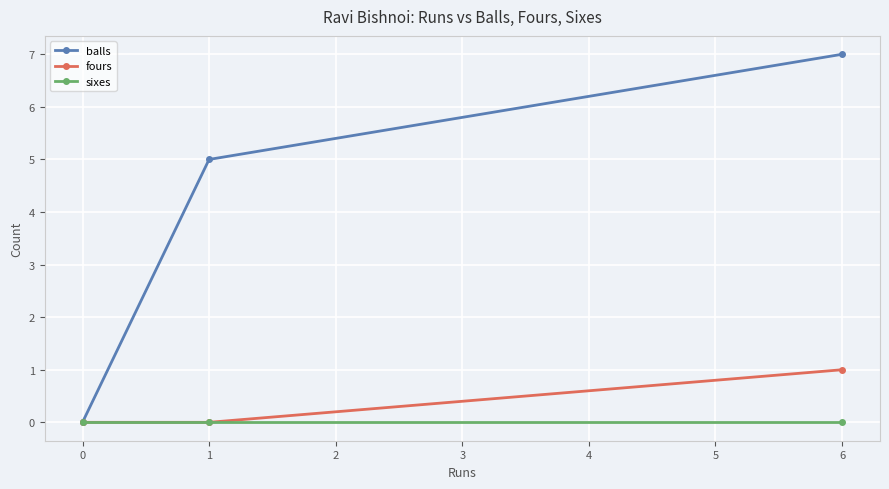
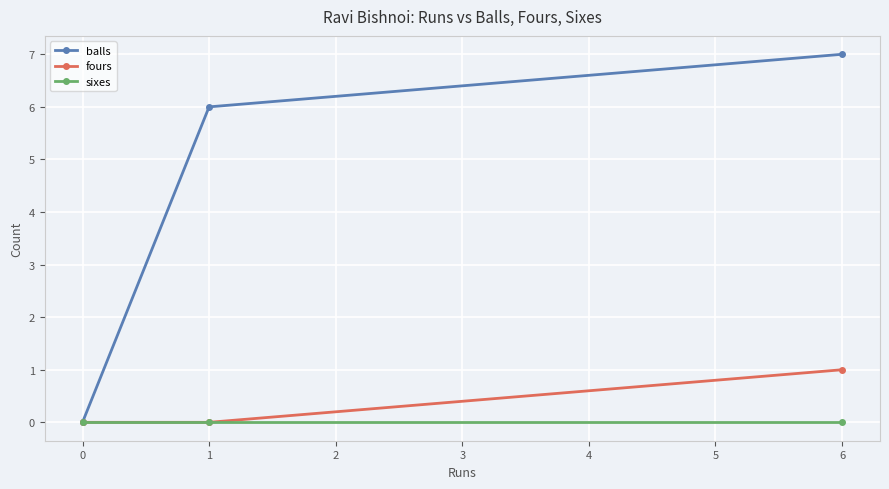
  {
    "balls": {
-     "1": 5,
+     "1": 6,
      "6": 7
    },
    "fours": {
      "6": 1
    },
    "sixes": {
      "6": 0
    }
  }
